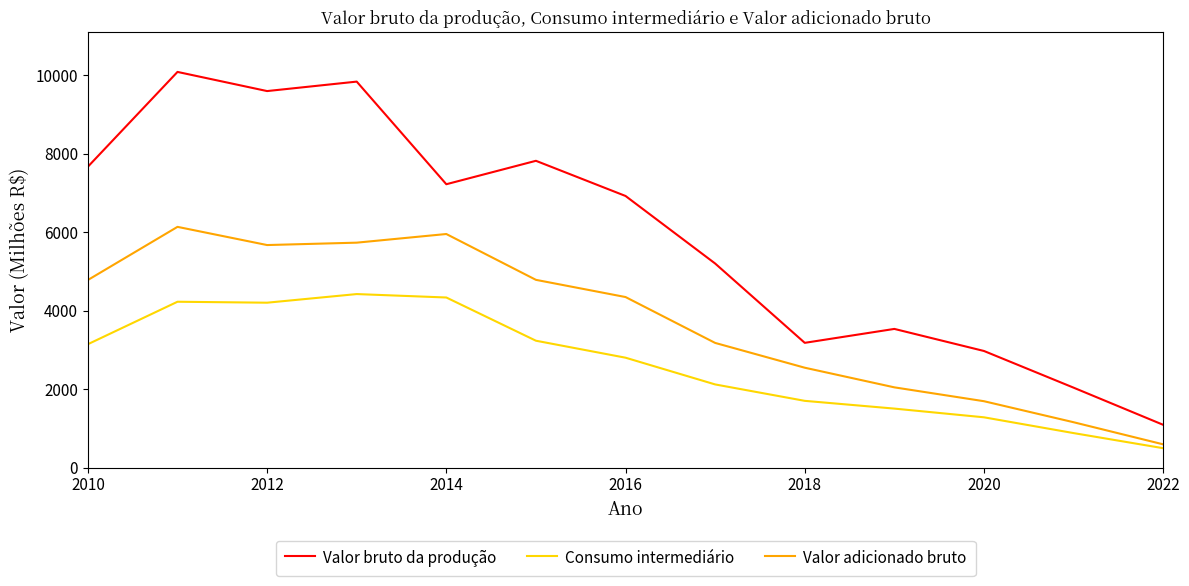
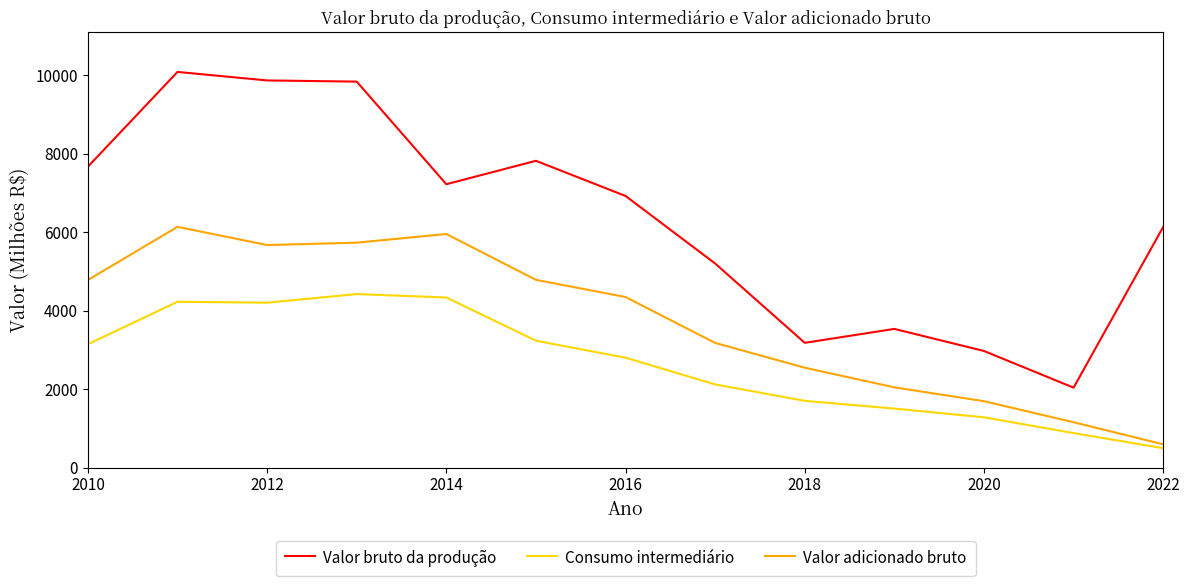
  {
    "Valor bruto da produção": {
      "2010": 7700,
-     "2012": 9600,
+     "2012": 9900,
      "2014": 7200,
      "2016": 6900,
      "2018": 3200,
      "2020": 3000,
-     "2022": 1100
+     "2022": 6100
    }
  }
